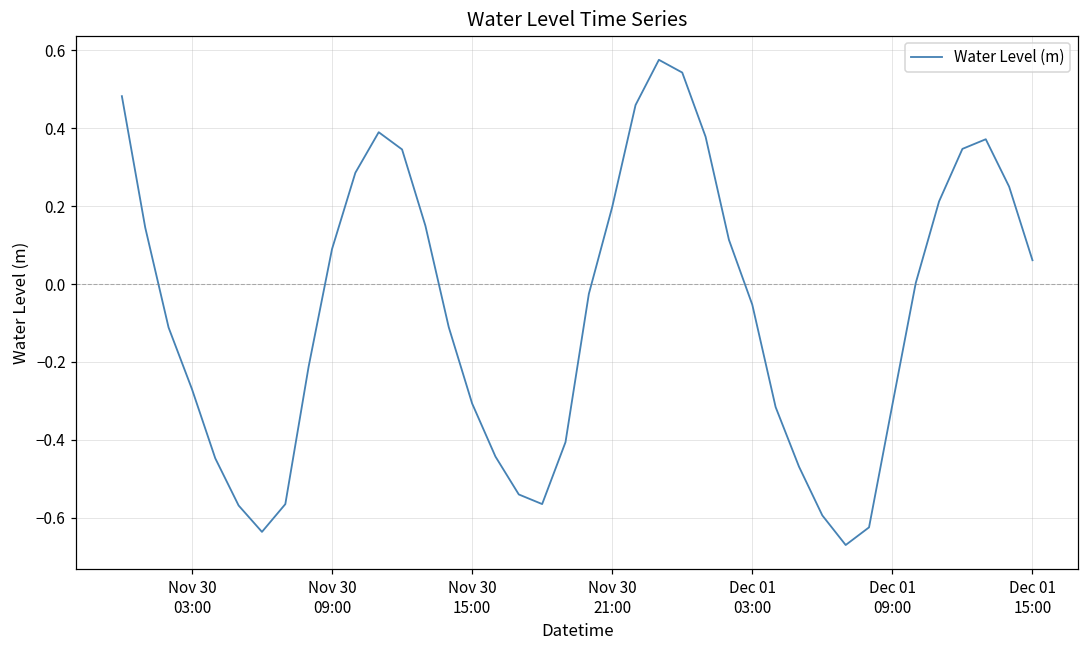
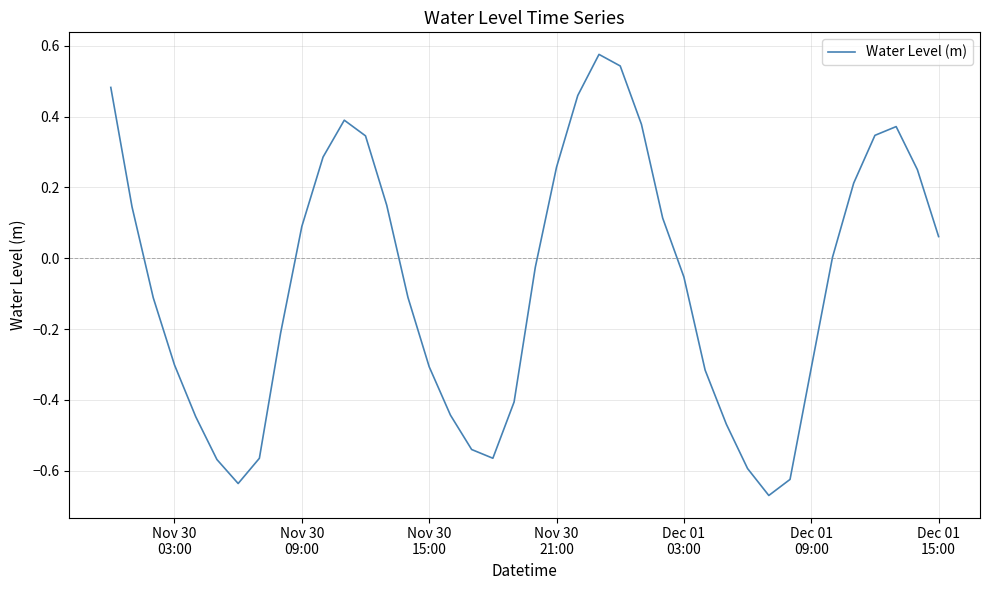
  {
-   "Nov 30 03:00": -0.27,
+   "Nov 30 03:00": -0.30,
    "Nov 30 09:00": 0.09,
    "Nov 30 15:00": -0.31,
-   "Nov 30 21:00": 0.20,
+   "Nov 30 21:00": 0.26,
    "Dec 01 03:00": -0.05,
    "Dec 01 09:00": -0.31,
    "Dec 01 15:00": 0.06
  }
